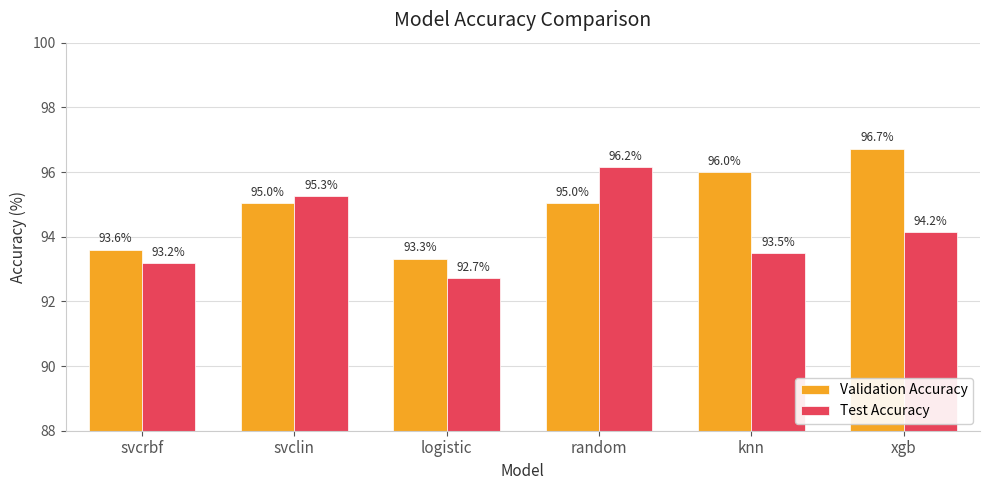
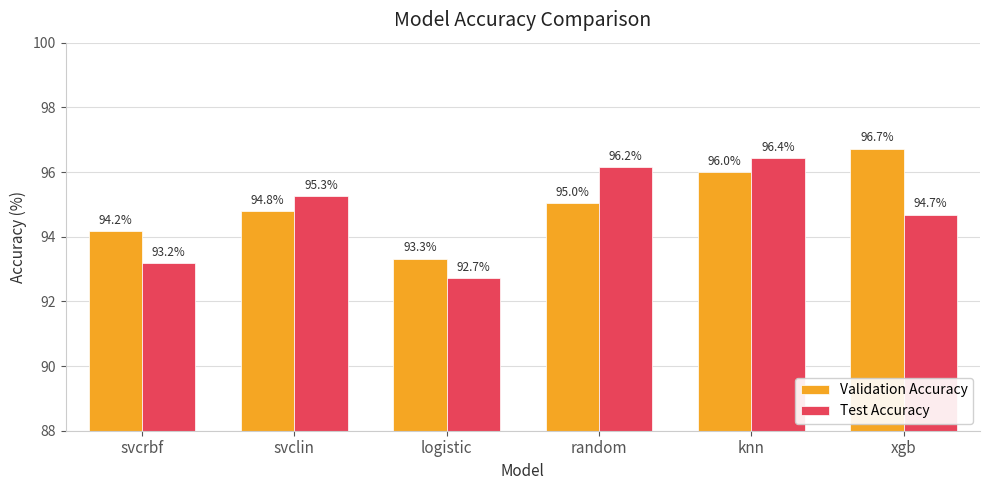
  {
    "Validation Accuracy": {
-     "svcrbf": "93.6%",
-     "svclin": "95.0%",
+     "svcrbf": "94.2%",
+     "svclin": "94.8%",
      "logistic": "93.3%",
      "random": "95.0%",
      "knn": "96.0%",
      "xgb": "96.7%"
    },
    "Test Accuracy": {
      "svcrbf": "93.2%",
      "svclin": "95.3%",
      "logistic": "92.7%",
      "random": "96.2%",
-     "knn": "93.5%",
-     "xgb": "94.2%"
+     "knn": "96.4%",
+     "xgb": "94.7%"
    }
  }
